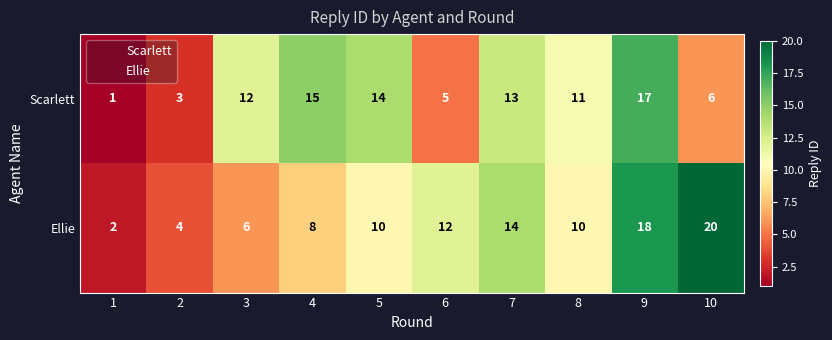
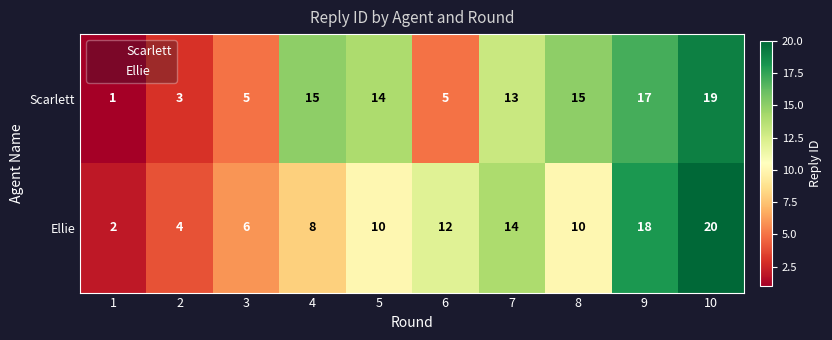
  {
    "Scarlett": {
      "1": 1,
      "2": 3,
-     "3": 12,
+     "3": 5,
      "4": 15,
      "5": 14,
      "6": 5,
      "7": 13,
-     "8": 11,
+     "8": 15,
      "9": 17,
-     "10": 6
+     "10": 19
    },
    "Ellie": {
      "1": 2,
      "2": 4,
      "3": 6,
      "4": 8,
      "5": 10,
      "6": 12,
      "7": 14,
      "8": 10,
      "9": 18,
      "10": 20
    }
  }
